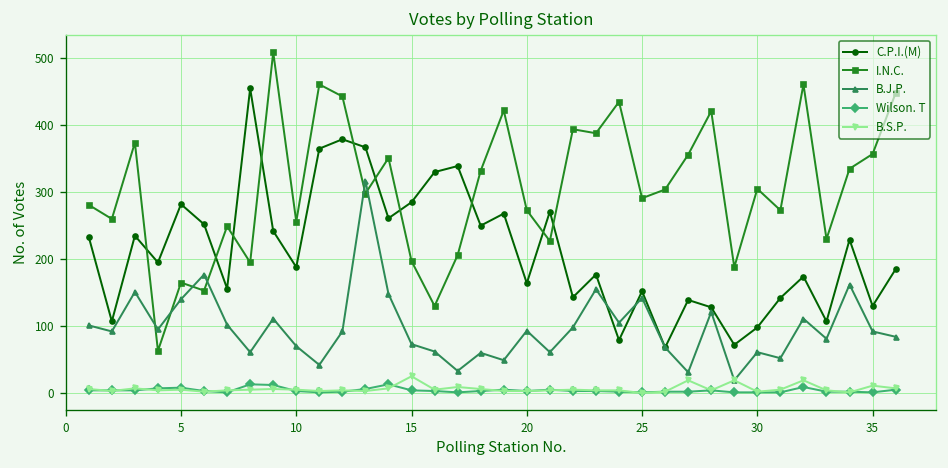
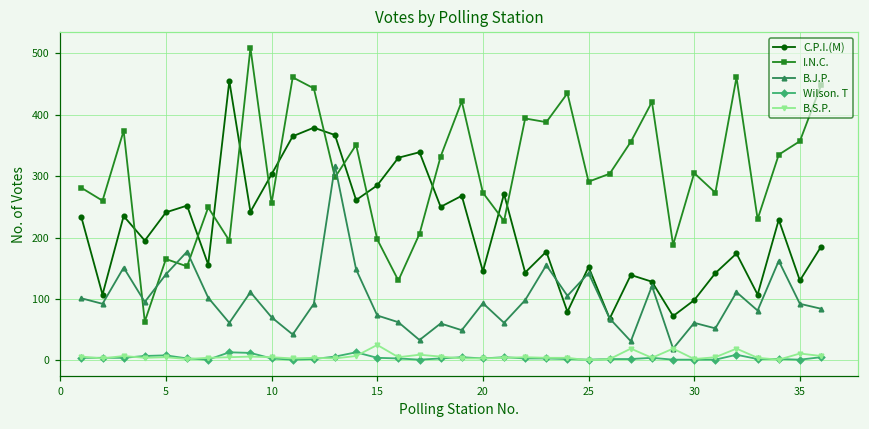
  {
    "C.P.I.(M)": {
-     "5": 280,
-     "10": 190,
+     "5": 240,
+     "10": 300,
      "15": 290,
-     "20": 160,
+     "20": 150,
      "25": 150,
      "30": 100,
      "35": 130
    },
    "B.S.P.": {
      "15": 30,
      "35": 10
    }
  }
